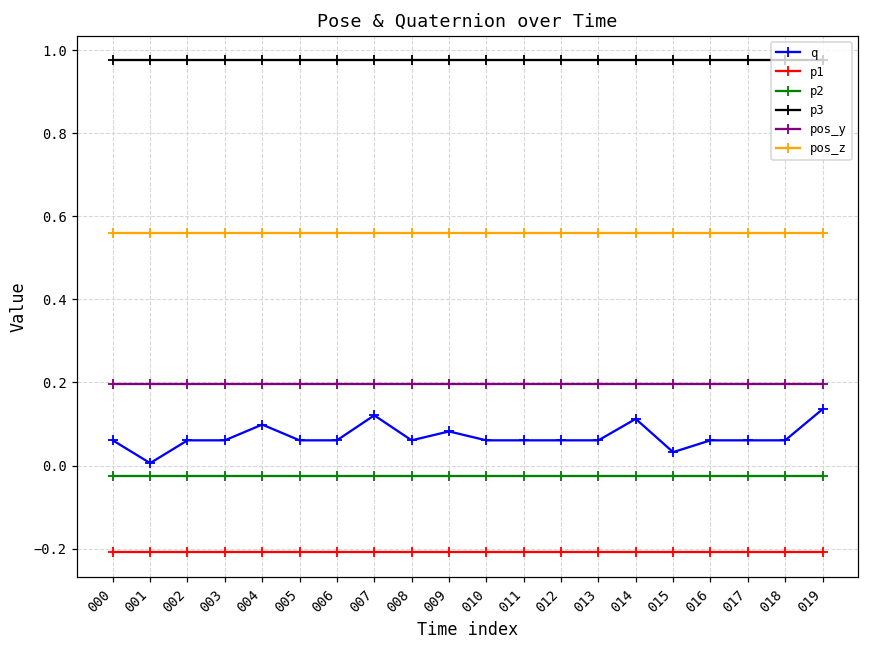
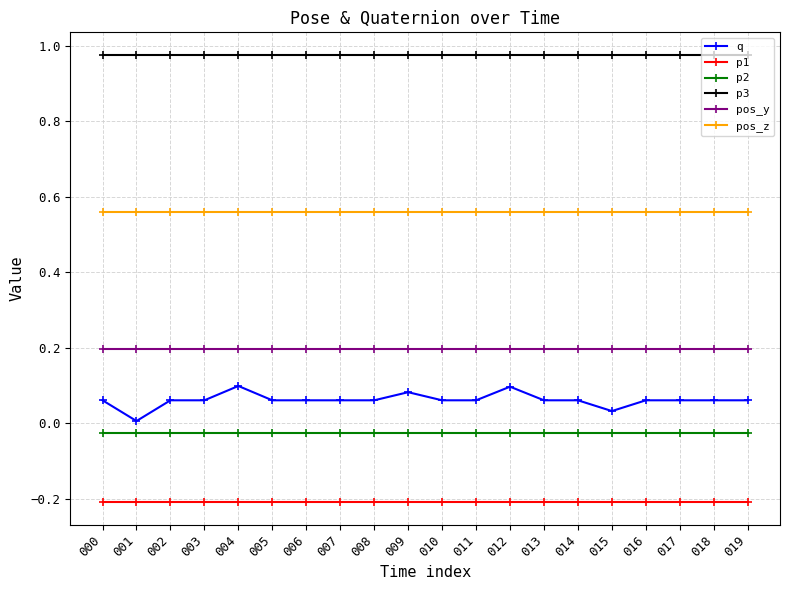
  {
    "q": {
      "000": 0.06,
      "001": 0.01,
      "002": 0.06,
      "003": 0.06,
      "004": 0.10,
      "005": 0.06,
      "006": 0.06,
-     "007": 0.12,
+     "007": 0.06,
      "008": 0.06,
      "009": 0.08,
      "010": 0.06,
      "011": 0.06,
-     "012": 0.06,
+     "012": 0.10,
      "013": 0.06,
-     "014": 0.11,
+     "014": 0.06,
      "015": 0.03,
      "016": 0.06,
      "017": 0.06,
      "018": 0.06,
-     "019": 0.14
+     "019": 0.06
    },
    "p1": {
      "000": -0.21,
      "001": -0.21,
      "002": -0.21,
      "003": -0.21,
      "004": -0.21,
      "005": -0.21,
      "006": -0.21,
      "007": -0.21,
      "008": -0.21,
      "009": -0.21,
      "010": -0.21,
      "011": -0.21,
      "012": -0.21,
      "013": -0.21,
      "014": -0.21,
      "015": -0.21,
      "016": -0.21,
      "017": -0.21,
      "018": -0.21,
      "019": -0.21
    },
    "p2": {
      "000": -0.03,
      "001": -0.03,
      "002": -0.03,
      "003": -0.03,
      "004": -0.03,
      "005": -0.03,
      "006": -0.03,
      "007": -0.03,
      "008": -0.03,
      "009": -0.03,
      "010": -0.03,
      "011": -0.03,
      "012": -0.03,
      "013": -0.03,
      "014": -0.03,
      "015": -0.03,
      "016": -0.03,
      "017": -0.03,
      "018": -0.03,
      "019": -0.03
    },
    "p3": {
      "000": 0.98,
      "001": 0.98,
      "002": 0.98,
      "003": 0.98,
      "004": 0.98,
      "005": 0.98,
      "006": 0.98,
      "007": 0.98,
      "008": 0.98,
      "009": 0.98,
      "010": 0.98,
      "011": 0.98,
      "012": 0.98,
      "013": 0.98,
      "014": 0.98,
      "015": 0.98,
      "016": 0.98,
      "017": 0.98
    },
    "pos_y": {
      "000": 0.20,
      "001": 0.20,
      "002": 0.20,
      "003": 0.20,
      "004": 0.20,
      "005": 0.20,
      "006": 0.20,
      "007": 0.20,
      "008": 0.20,
      "009": 0.20,
      "010": 0.20,
      "011": 0.20,
      "012": 0.20,
      "013": 0.20,
      "014": 0.20,
      "015": 0.20,
      "016": 0.20,
      "017": 0.20,
      "018": 0.20,
      "019": 0.20
    },
    "pos_z": {
      "000": 0.56,
      "001": 0.56,
      "002": 0.56,
      "003": 0.56,
      "004": 0.56,
      "005": 0.56,
      "006": 0.56,
      "007": 0.56,
      "008": 0.56,
      "009": 0.56,
      "010": 0.56,
      "011": 0.56,
      "012": 0.56,
      "013": 0.56,
      "014": 0.56,
      "015": 0.56,
      "016": 0.56,
      "017": 0.56,
      "018": 0.56,
      "019": 0.56
    }
  }
